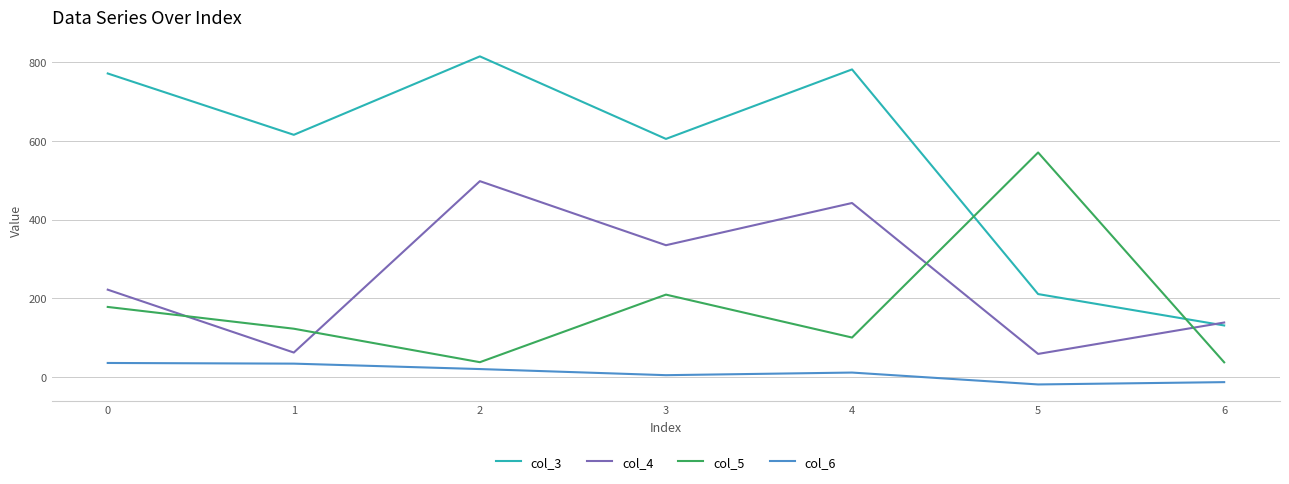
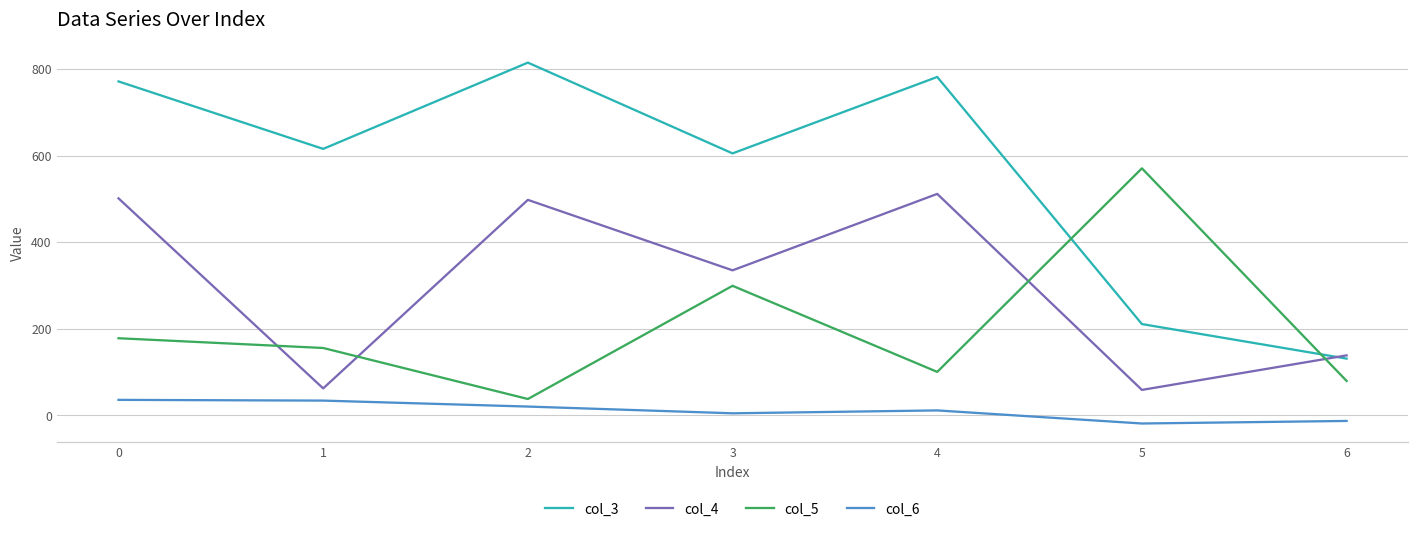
  {
    "col_4": {
-     "0": 220,
+     "0": 500,
      "1": 60,
      "2": 500,
      "3": 340,
-     "4": 440,
+     "4": 510,
      "5": 60,
      "6": 140
    },
    "col_5": {
      "0": 180,
-     "1": 120,
+     "1": 160,
      "2": 40,
-     "3": 210,
+     "3": 300,
      "4": 100,
      "5": 570,
-     "6": 40
+     "6": 80
    }
  }
